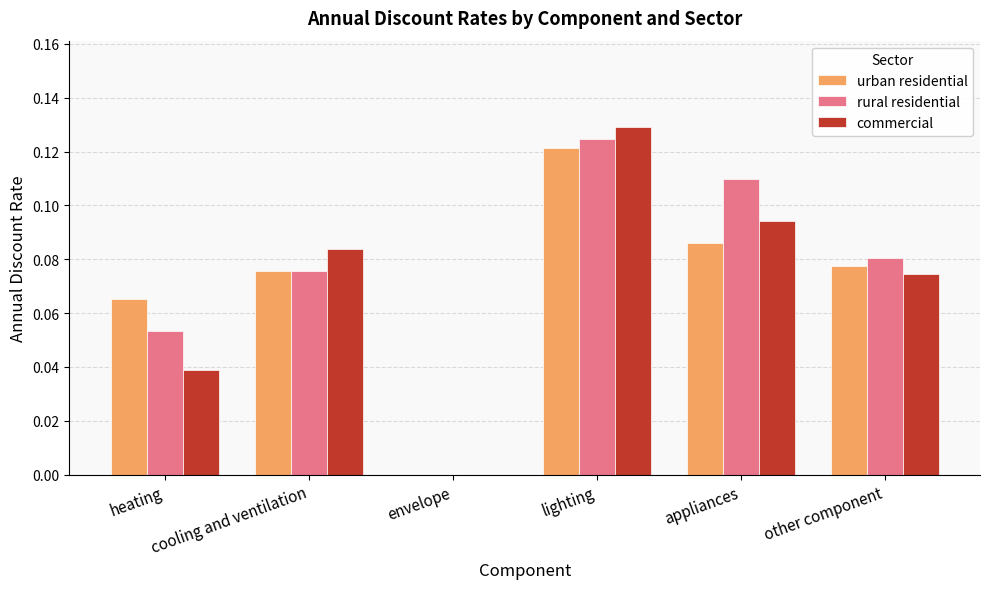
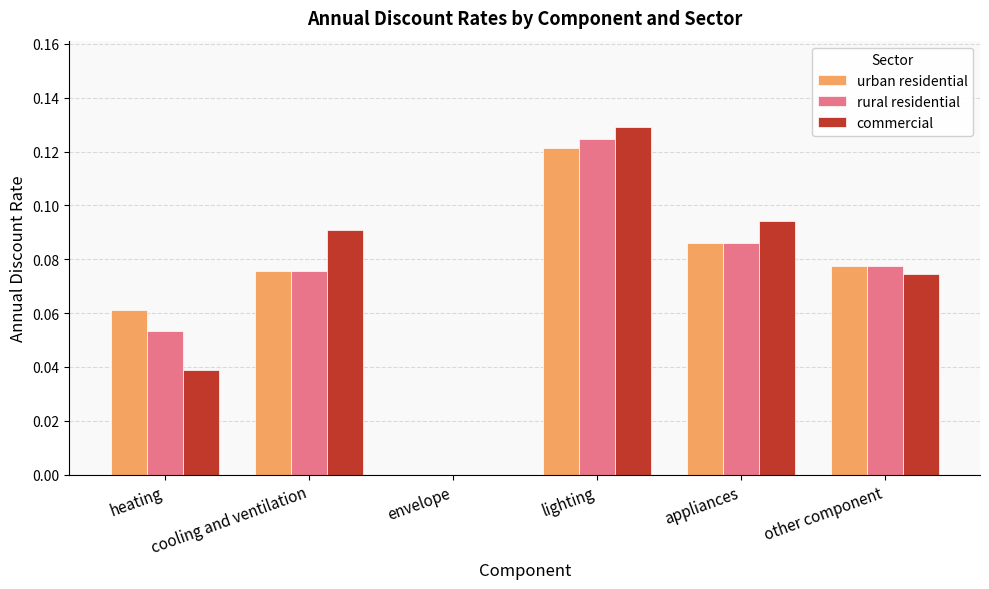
  {
    "urban residential": {
-     "heating": 0.065,
+     "heating": 0.061,
      "cooling and ventilation": 0.076,
      "envelope": 0.000,
      "lighting": 0.121,
      "appliances": 0.086,
      "other component": 0.077
    },
    "rural residential": {
      "heating": 0.053,
      "cooling and ventilation": 0.076,
      "envelope": 0.000,
      "lighting": 0.125,
-     "appliances": 0.110,
-     "other component": 0.081
+     "appliances": 0.086,
+     "other component": 0.077
    },
    "commercial": {
      "heating": 0.039,
-     "cooling and ventilation": 0.084,
+     "cooling and ventilation": 0.091,
      "envelope": 0.000,
      "lighting": 0.129,
      "appliances": 0.094,
      "other component": 0.074
    }
  }
